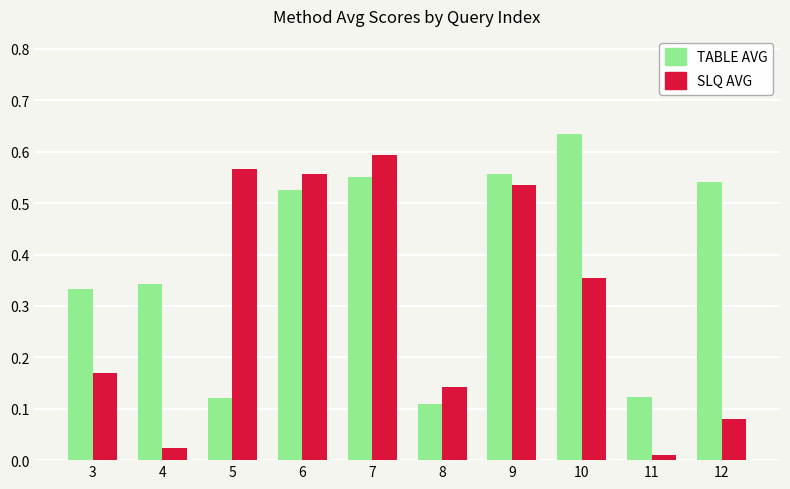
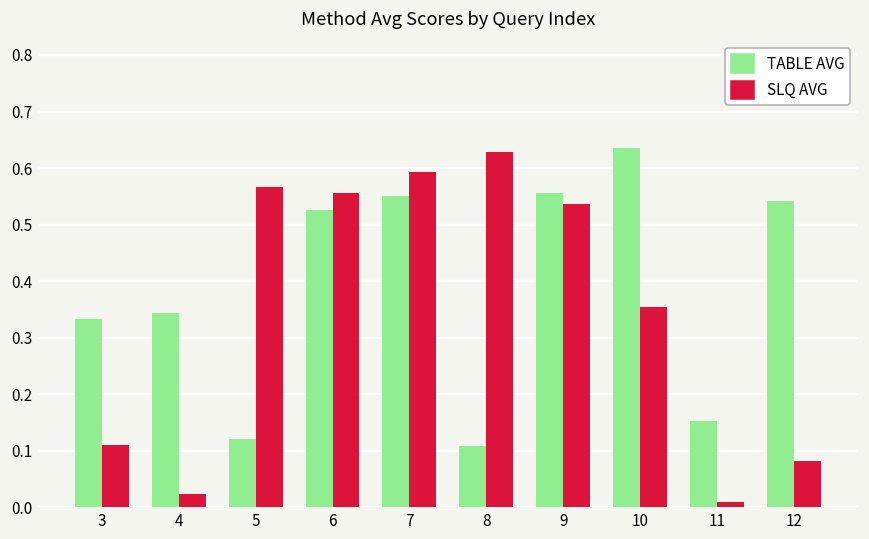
  {
    "TABLE AVG": {
      "3": 0.33,
      "4": 0.34,
      "5": 0.12,
      "6": 0.53,
      "7": 0.55,
      "8": 0.11,
      "9": 0.56,
      "10": 0.64,
-     "11": 0.12,
+     "11": 0.15,
      "12": 0.54
    },
    "SLQ AVG": {
-     "3": 0.17,
+     "3": 0.11,
      "4": 0.02,
      "5": 0.57,
      "6": 0.56,
      "7": 0.59,
-     "8": 0.14,
+     "8": 0.63,
      "9": 0.54,
      "10": 0.36,
      "11": 0.01,
      "12": 0.08
    }
  }
